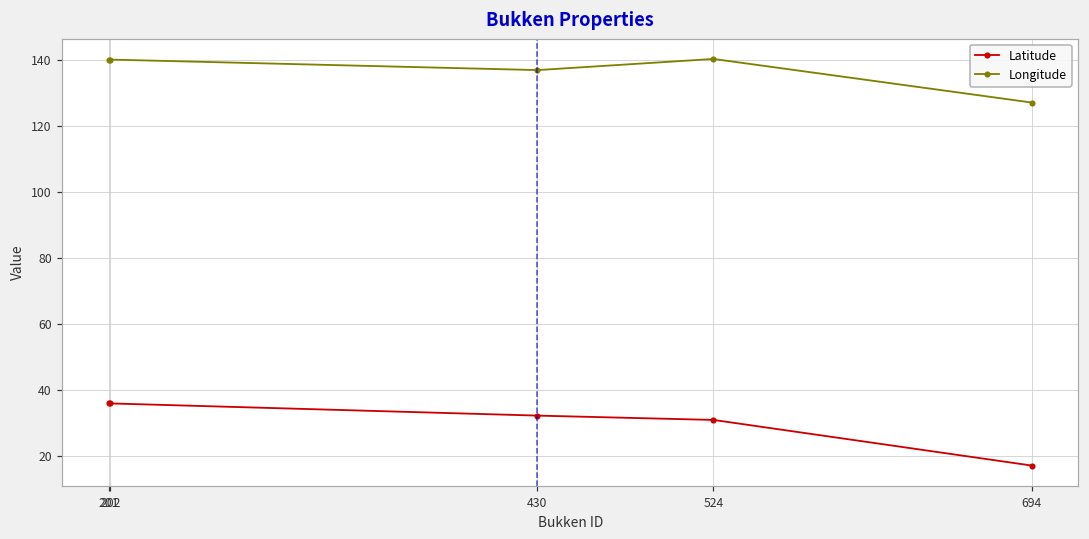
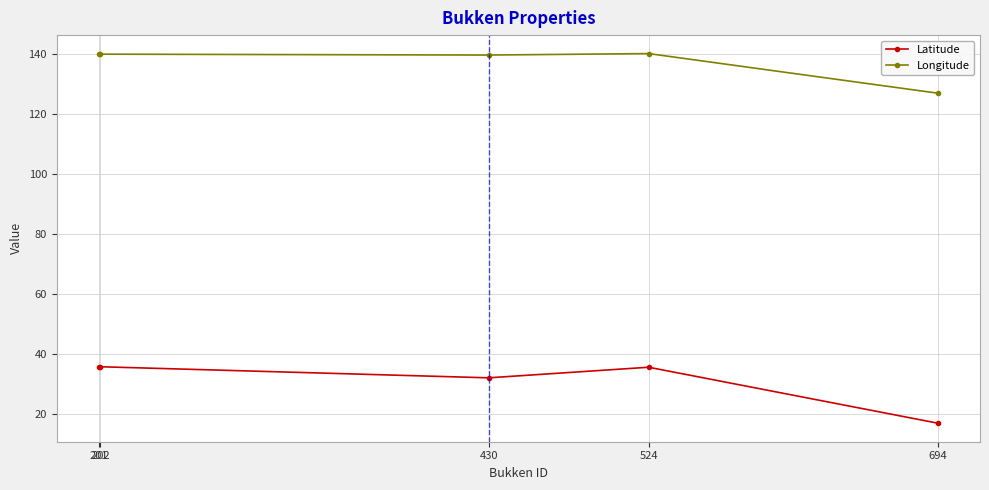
  {
    "Latitude": {
      "430": 32,
-     "524": 31,
+     "524": 36,
      "694": 17
    },
    "Longitude": {
-     "430": 137,
+     "430": 140,
      "524": 140,
      "694": 127
    }
  }
